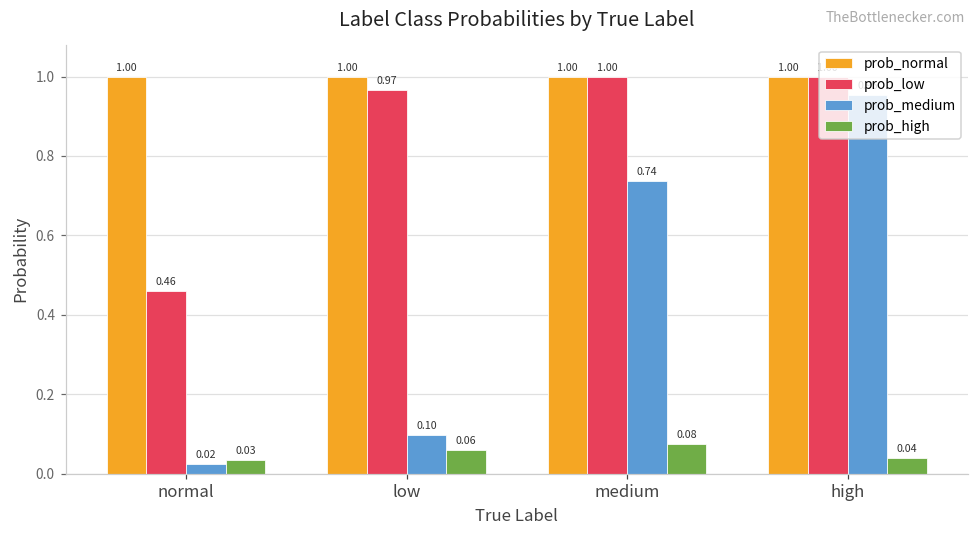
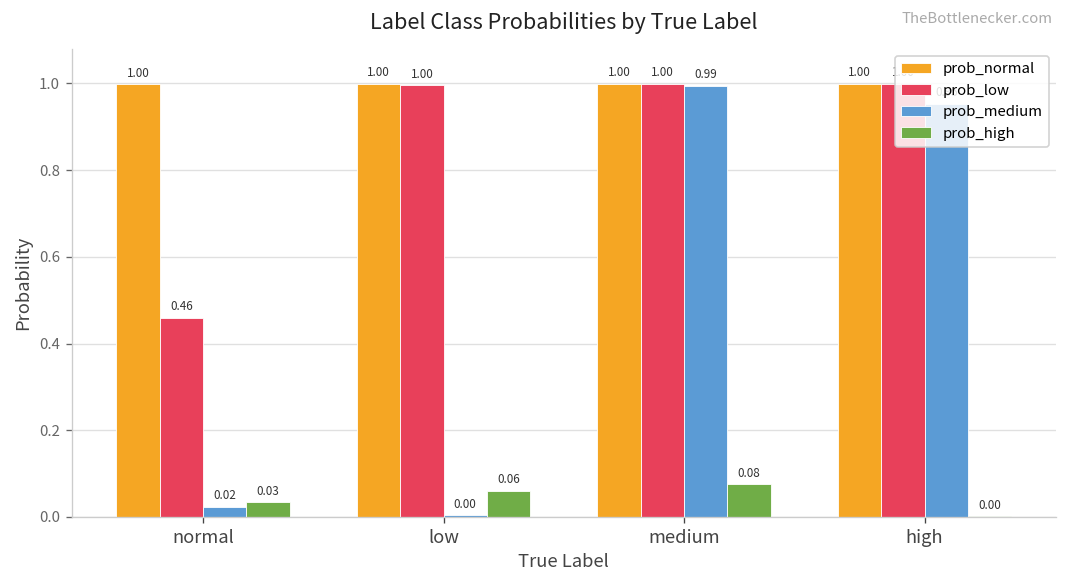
  {
    "prob_normal": {
      "normal": 1.00,
      "low": 1.00,
      "medium": 1.00,
      "high": 1.00
    },
    "prob_low": {
      "normal": 0.46,
-     "low": 0.97,
+     "low": 1.00,
      "medium": 1.00
    },
    "prob_medium": {
      "normal": 0.02,
-     "low": 0.10,
-     "medium": 0.74
+     "low": 0.00,
+     "medium": 0.99
    },
    "prob_high": {
      "normal": 0.03,
      "low": 0.06,
      "medium": 0.08,
-     "high": 0.04
+     "high": 0.00
    }
  }
